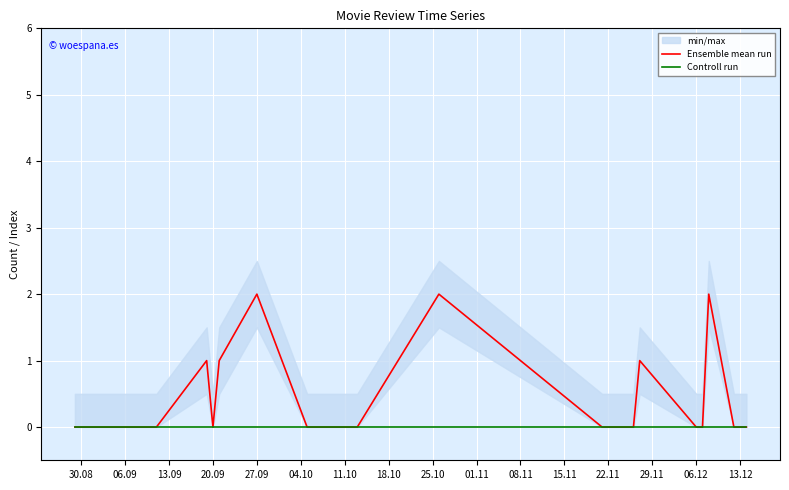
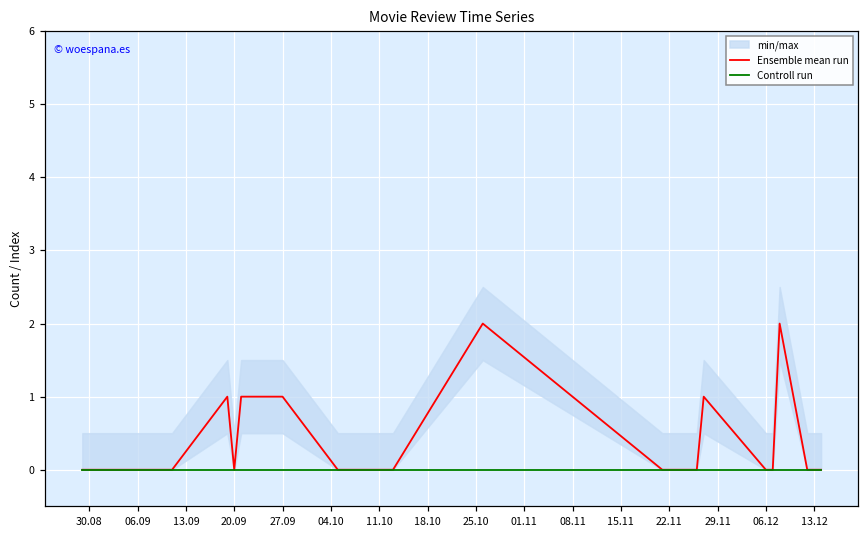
  {
    "min/max": {
      "20.09": 0.5,
      "06.12": 0.5,
      "13.12": 0.5
    },
    "Ensemble mean run": {
-     "27.09": 2
+     "27.09": 1
    },
    "Controll run": {
      "27.09": 0
    }
  }
